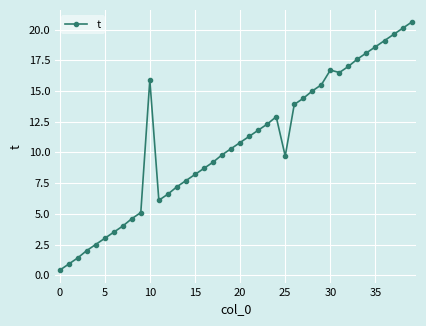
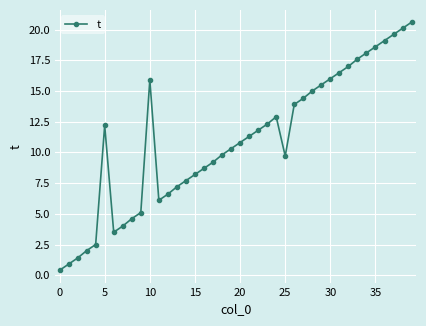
  {
    "0": 0.4,
-   "5": 3.0,
+   "5": 12.2,
    "10": 15.9,
    "15": 8.2,
    "20": 10.8,
    "25": 9.7,
-   "30": 16.7,
+   "30": 16.0,
    "35": 18.6
  }
